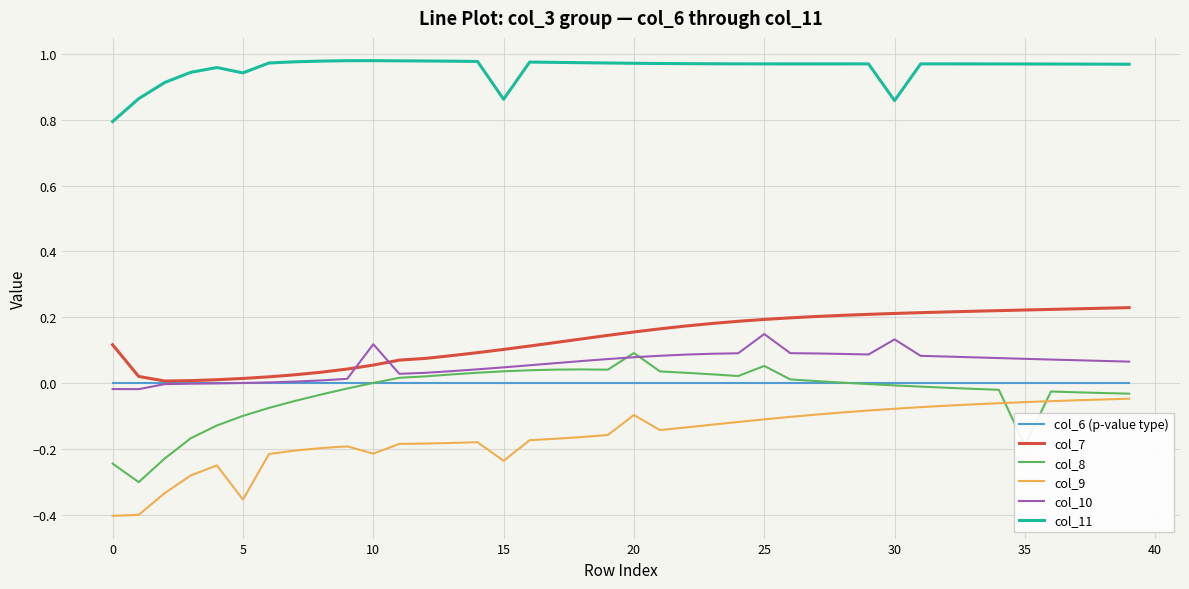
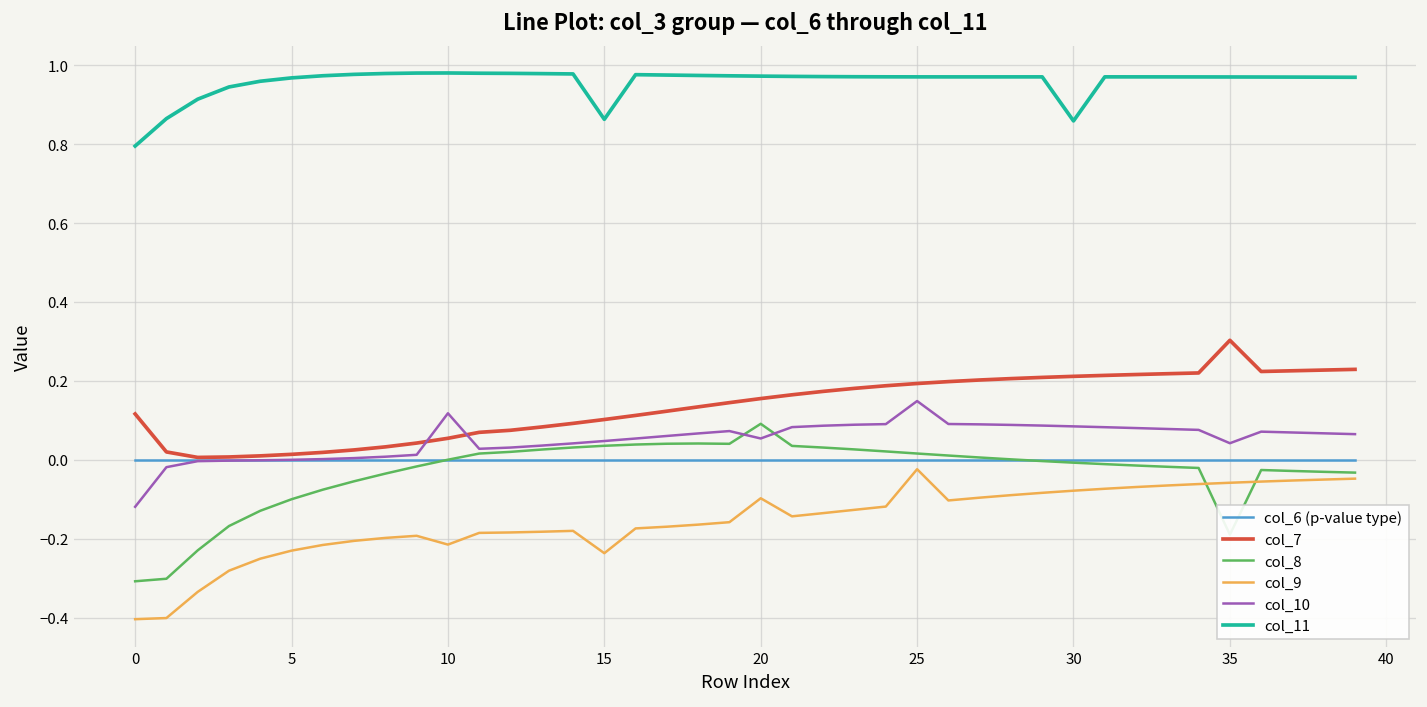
  {
    "col_6 (p-value type)": {
      "0": 0.00,
      "15": 0.00,
      "20": 0.00,
      "25": 0.00,
      "35": 0.00
    },
    "col_7": {
      "0": 0.12,
      "5": 0.01,
      "10": 0.05,
      "15": 0.10,
      "20": 0.16,
      "25": 0.19,
      "30": 0.21,
-     "35": 0.22
+     "35": 0.30
    },
    "col_8": {
-     "0": -0.25,
+     "0": -0.31,
      "5": -0.10,
      "15": 0.04,
      "20": 0.09,
-     "25": 0.05
+     "25": 0.02
    },
    "col_9": {
      "0": -0.40,
-     "5": -0.35,
+     "5": -0.23,
      "10": -0.21,
      "15": -0.24,
      "20": -0.10,
-     "25": -0.11,
+     "25": -0.02,
      "30": -0.08,
      "35": -0.06
    },
    "col_10": {
-     "0": -0.02,
+     "0": -0.12,
      "10": 0.12,
      "15": 0.05,
-     "20": 0.08,
+     "20": 0.05,
      "25": 0.15,
-     "30": 0.13,
-     "35": 0.07
+     "30": 0.08,
+     "35": 0.04
    },
    "col_11": {
      "0": 0.80,
-     "5": 0.94,
+     "5": 0.97,
      "10": 0.98,
      "15": 0.86,
      "20": 0.97,
      "25": 0.97,
      "30": 0.86,
      "35": 0.97
    }
  }
